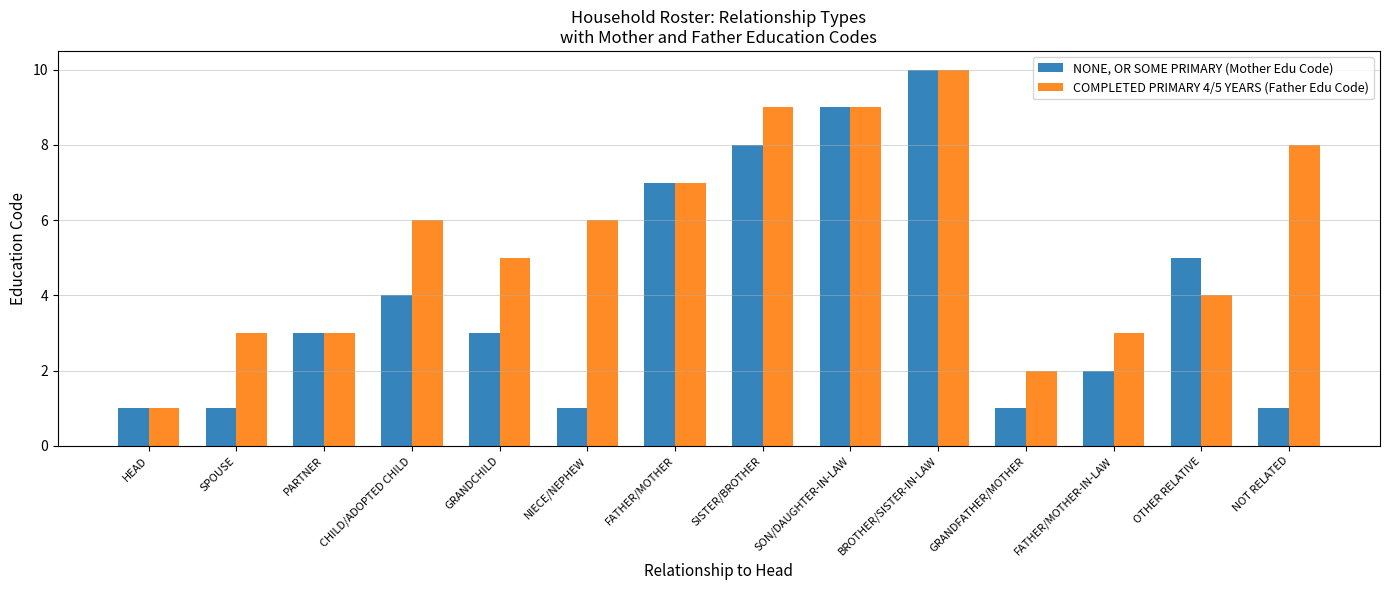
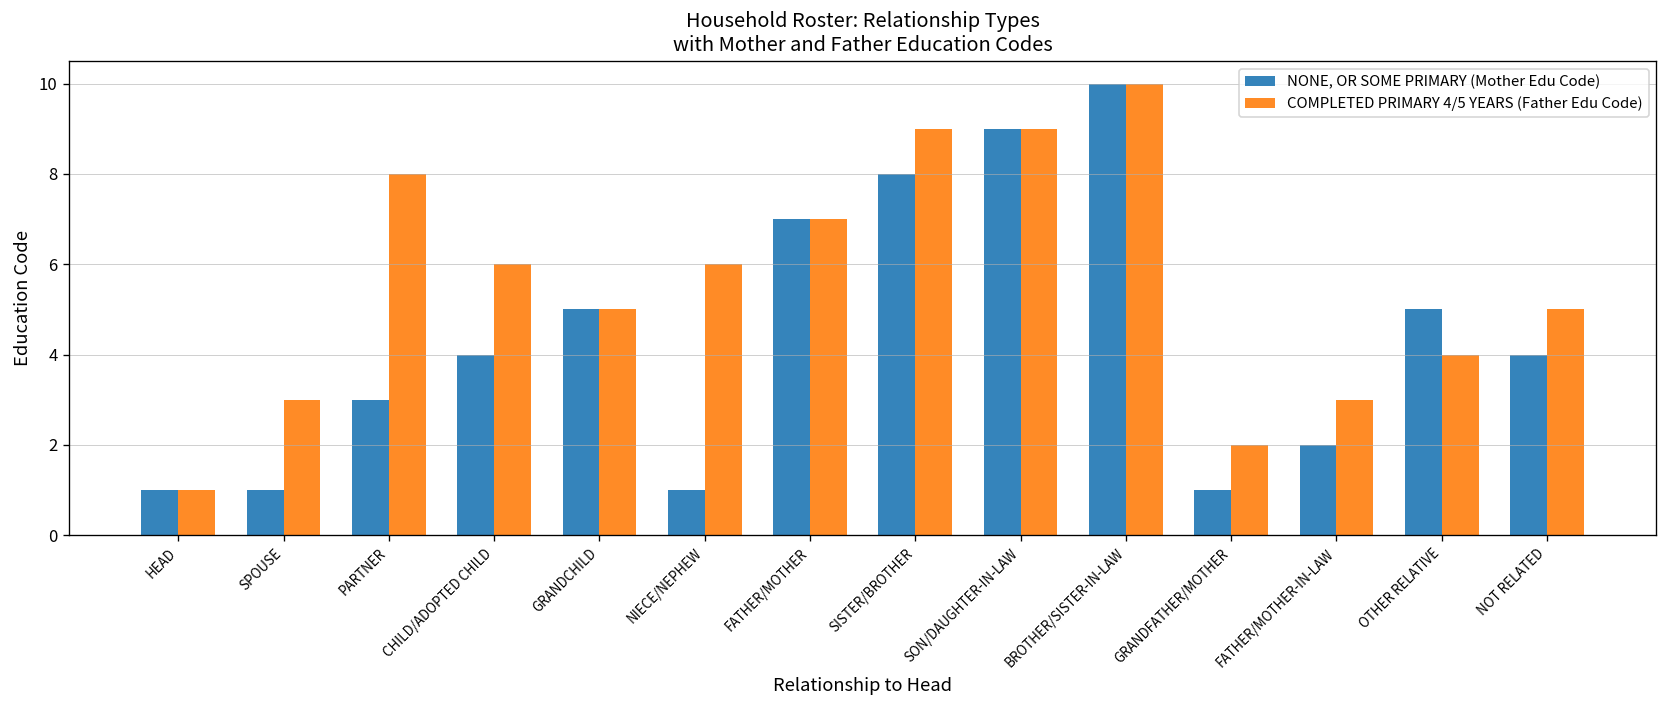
  {
    "NONE, OR SOME PRIMARY (Mother Edu Code)": {
      "HEAD": 1,
      "SPOUSE": 1,
      "PARTNER": 3,
      "CHILD/ADOPTED CHILD": 4,
-     "GRANDCHILD": 3,
+     "GRANDCHILD": 5,
      "NIECE/NEPHEW": 1,
      "FATHER/MOTHER": 7,
      "SISTER/BROTHER": 8,
      "SON/DAUGHTER-IN-LAW": 9,
      "BROTHER/SISTER-IN-LAW": 10,
      "GRANDFATHER/MOTHER": 1,
      "FATHER/MOTHER-IN-LAW": 2,
      "OTHER RELATIVE": 5,
-     "NOT RELATED": 1
+     "NOT RELATED": 4
    },
    "COMPLETED PRIMARY 4/5 YEARS (Father Edu Code)": {
      "HEAD": 1,
      "SPOUSE": 3,
-     "PARTNER": 3,
+     "PARTNER": 8,
      "CHILD/ADOPTED CHILD": 6,
      "GRANDCHILD": 5,
      "NIECE/NEPHEW": 6,
      "FATHER/MOTHER": 7,
      "SISTER/BROTHER": 9,
      "SON/DAUGHTER-IN-LAW": 9,
      "BROTHER/SISTER-IN-LAW": 10,
      "GRANDFATHER/MOTHER": 2,
      "FATHER/MOTHER-IN-LAW": 3,
      "OTHER RELATIVE": 4,
-     "NOT RELATED": 8
+     "NOT RELATED": 5
    }
  }
